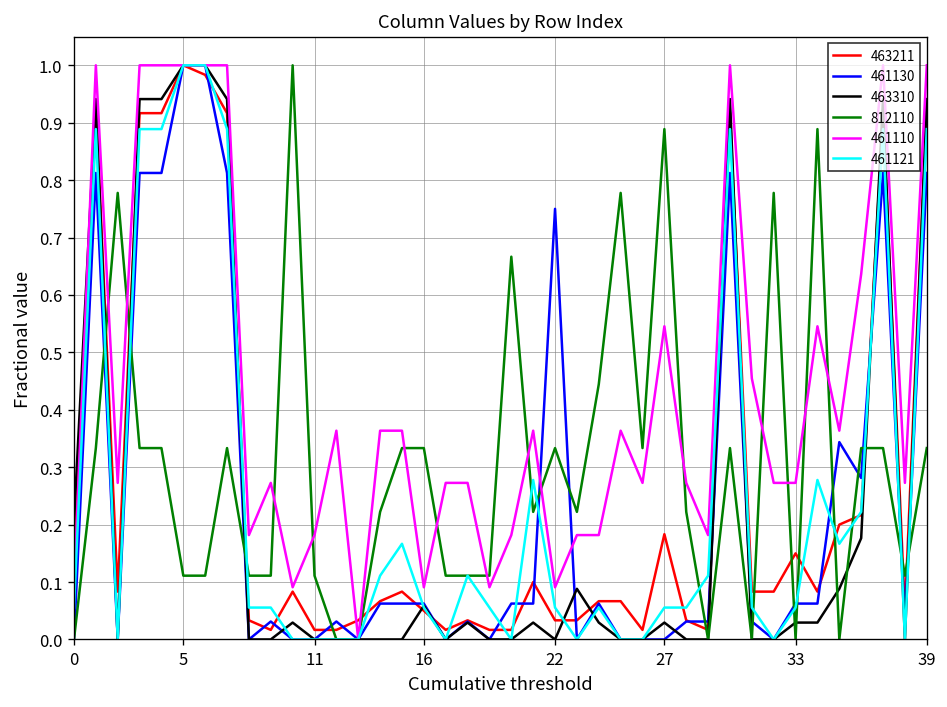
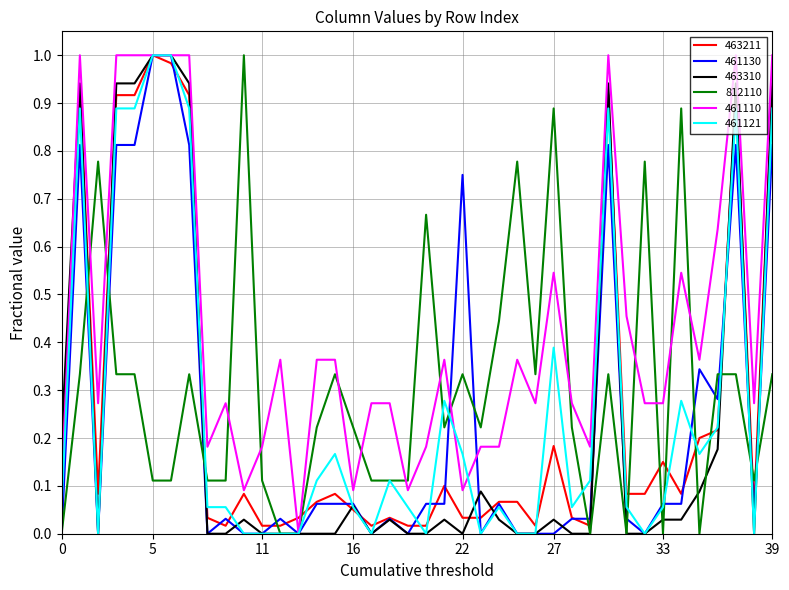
  {
    "463211": {
      "0": 0.15,
      "11": 0.02,
      "16": 0.05,
      "22": 0.03,
      "27": 0.18,
      "33": 0.15,
      "39": 0.93
    },
    "461130": {
      "22": 0.75,
      "27": 0.00,
      "33": 0.06,
      "39": 0.81
    },
    "463310": {
      "0": 0.21,
      "22": 0.00,
      "27": 0.03,
      "33": 0.03,
      "39": 0.94
    },
    "812110": {
      "5": 0.11,
      "11": 0.11,
-     "16": 0.33,
+     "16": 0.22,
      "22": 0.33,
      "27": 0.89,
      "33": 0.00,
      "39": 0.33
    },
    "461110": {
      "0": 0.09,
      "11": 0.18,
      "16": 0.09,
      "22": 0.09,
      "27": 0.55,
      "33": 0.27,
      "39": 1.00
    },
    "461121": {
      "0": 0.06,
-     "22": 0.06,
-     "27": 0.06,
+     "22": 0.17,
+     "27": 0.39,
      "33": 0.06,
      "39": 0.89
    }
  }
